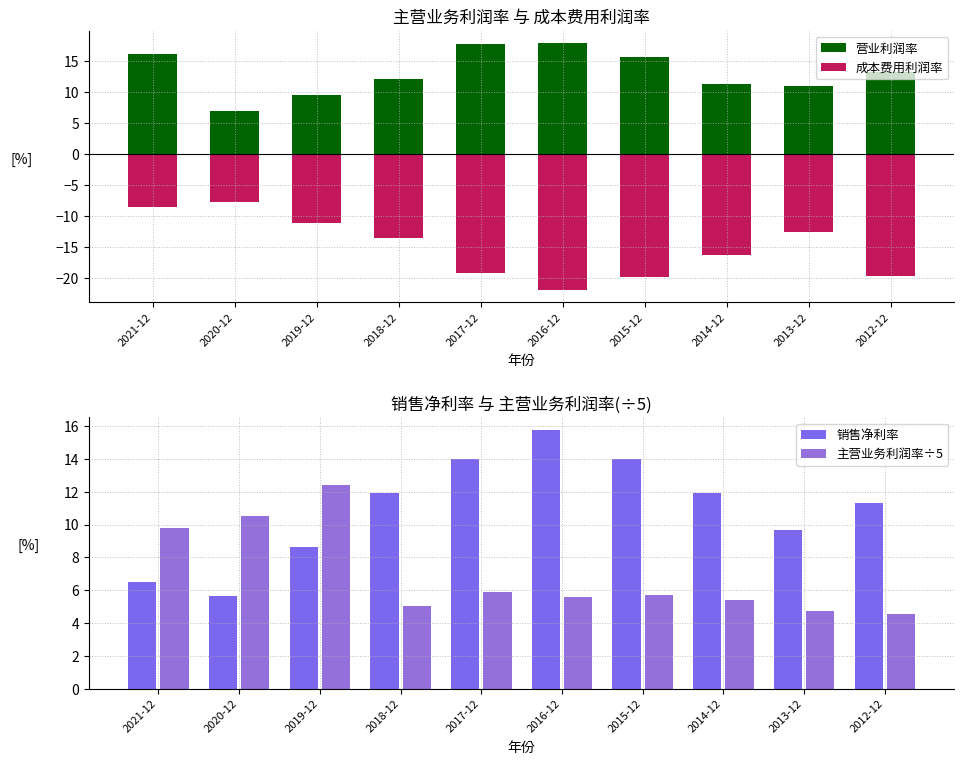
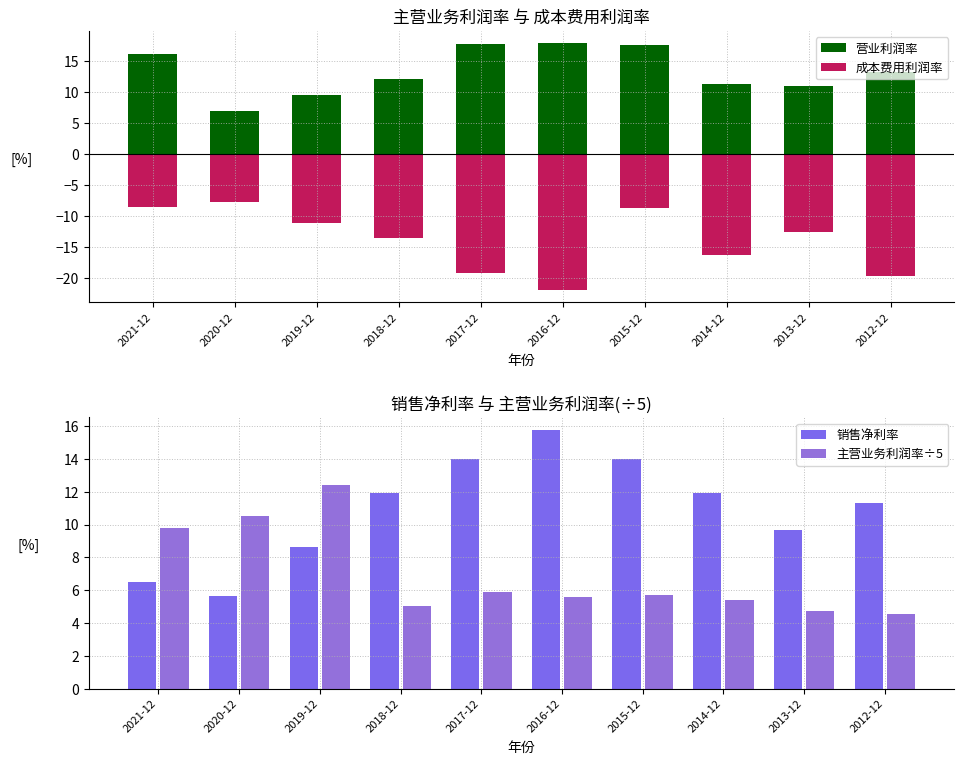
  {
    "主营业务利润率 与 成本费用利润率": {
      "营业利润率": {
        "2021-12": 16,
        "2020-12": 7,
        "2019-12": 10,
        "2018-12": 12,
        "2017-12": 18,
        "2016-12": 18,
-       "2015-12": 16,
+       "2015-12": 18,
        "2014-12": 11,
        "2013-12": 11
      },
      "成本费用利润率": {
        "2021-12": -9,
        "2020-12": -8,
        "2019-12": -11,
        "2018-12": -14,
        "2017-12": -19,
        "2016-12": -22,
-       "2015-12": -20,
+       "2015-12": -9,
        "2014-12": -16,
        "2013-12": -13,
        "2012-12": -20
      }
    }
  }
